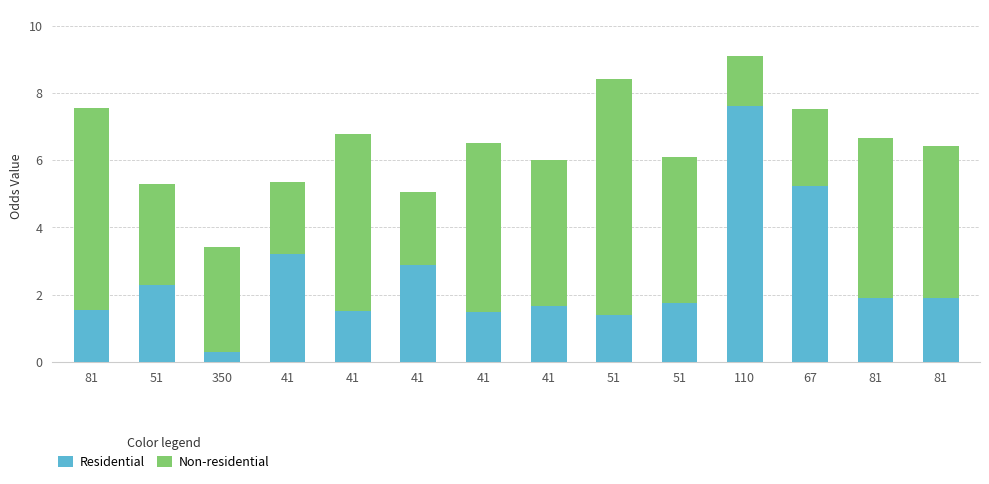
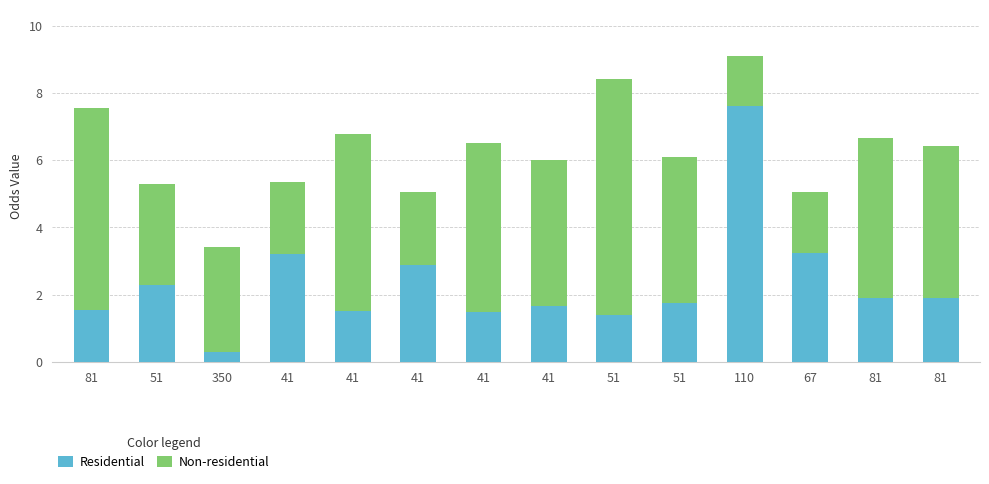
  {
    "Residential": {
      "350": 0.3,
      "110": 7.6,
-     "67": 5.2
+     "67": 3.3
    },
    "Non-residential": {
      "350": 3.1,
      "110": 1.5,
-     "67": 2.3
+     "67": 1.8
    }
  }
